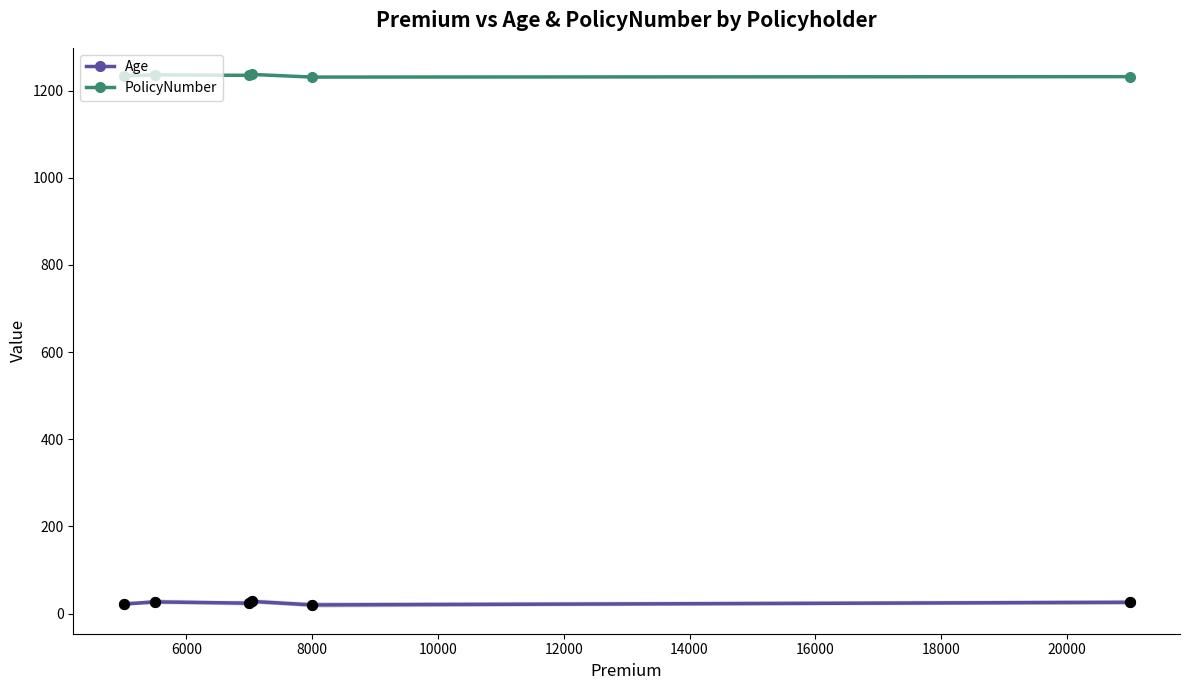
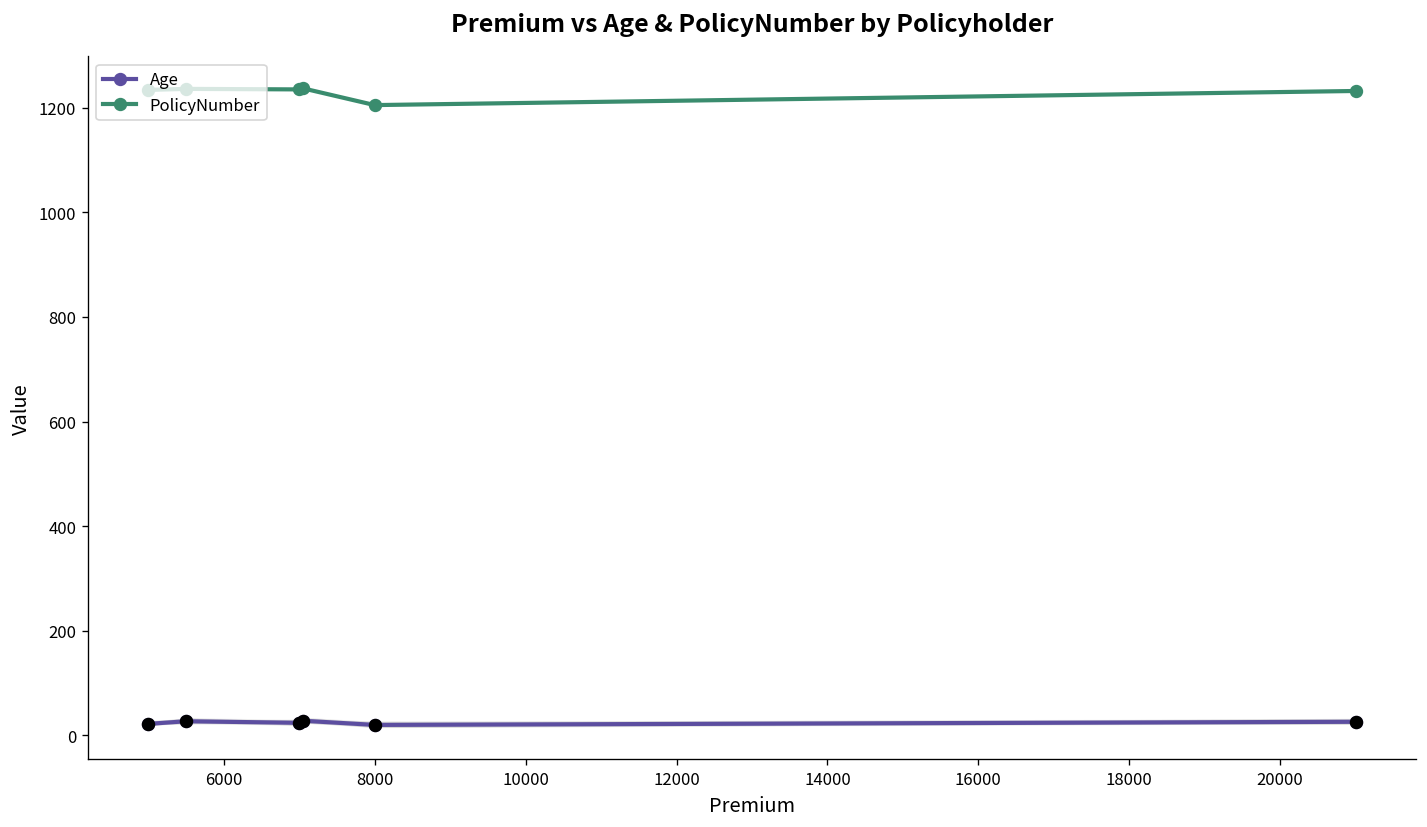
  {
    "PolicyNumber": {
-     "8000": 1230
+     "8000": 1210
    }
  }
